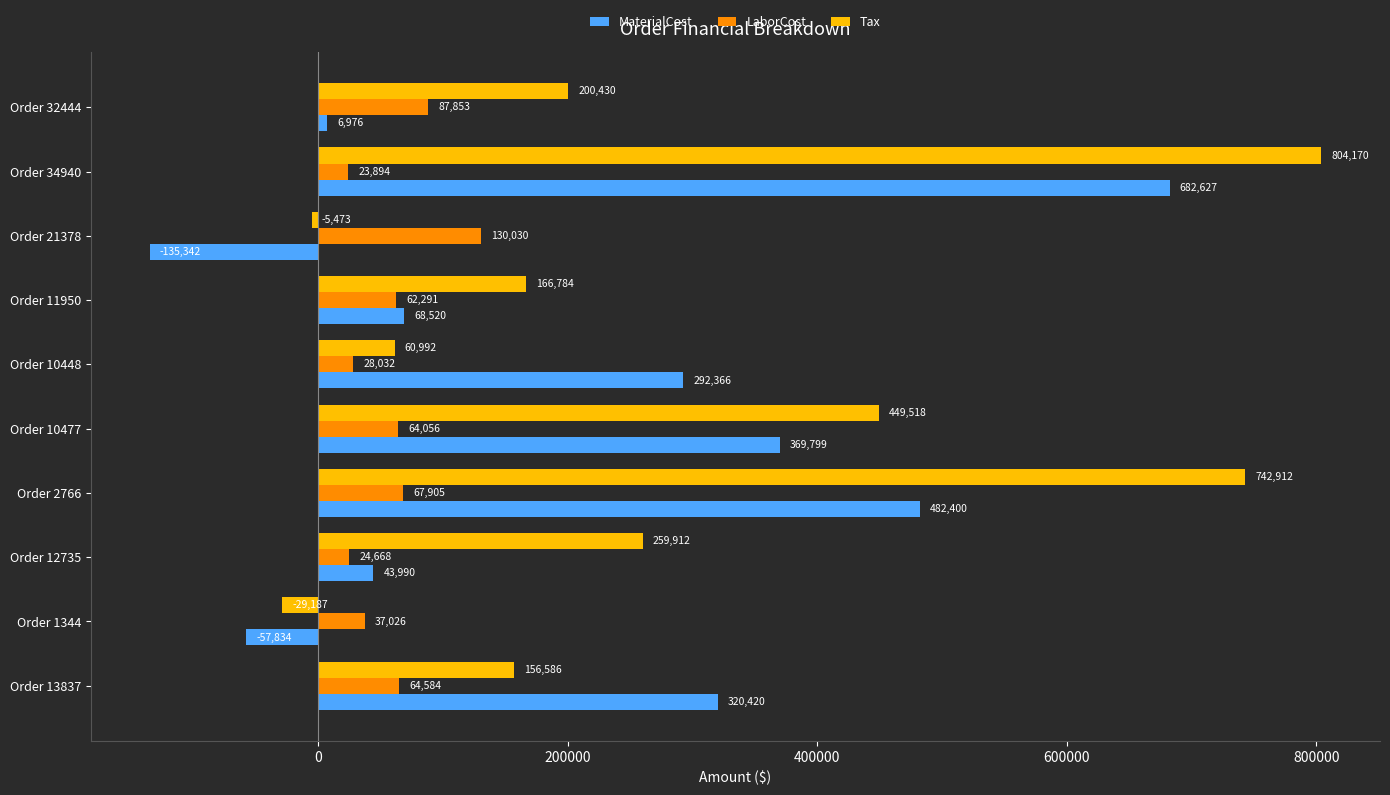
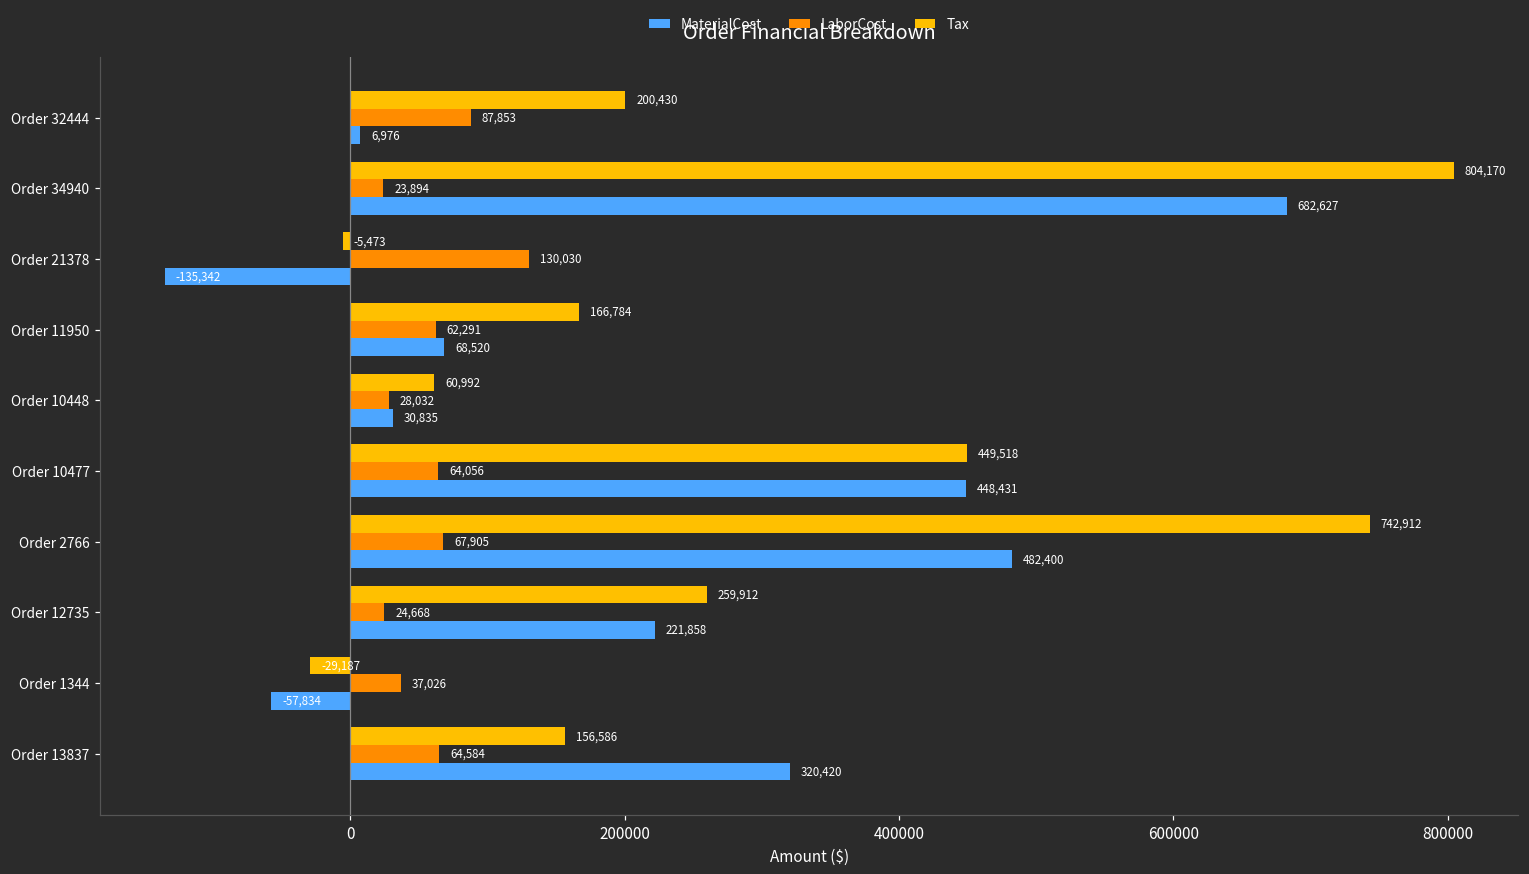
  {
    "MaterialCost": {
      "Order 32444": "6,976",
      "Order 34940": "682,627",
      "Order 21378": "-135,342",
      "Order 11950": "68,520",
-     "Order 10448": "292,366",
-     "Order 10477": "369,799",
+     "Order 10448": "30,835",
+     "Order 10477": "448,431",
      "Order 2766": "482,400",
-     "Order 12735": "43,990",
+     "Order 12735": "221,858",
      "Order 1344": "-57,834",
      "Order 13837": "320,420"
    }
  }
